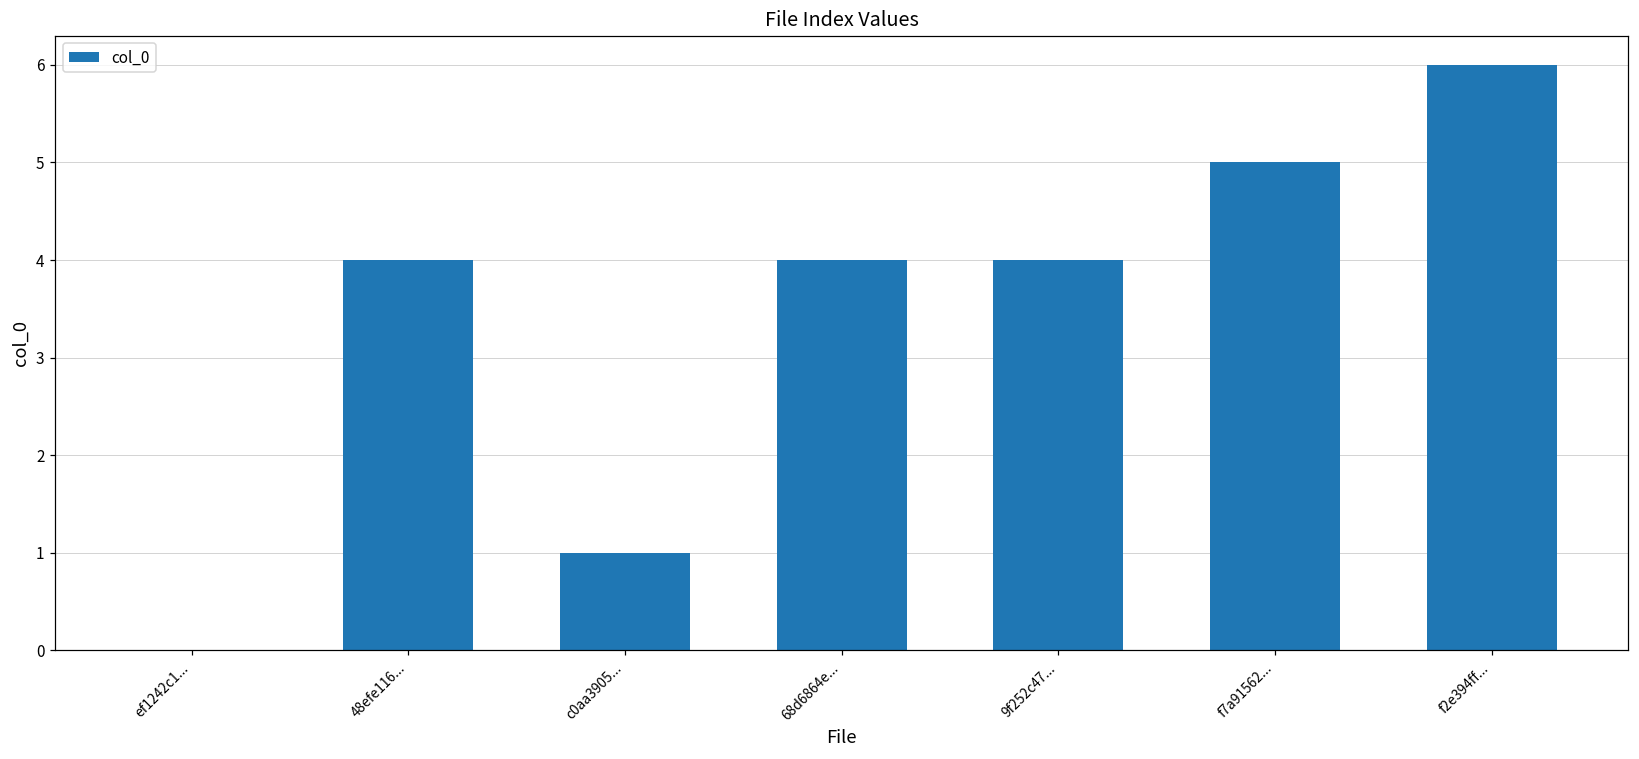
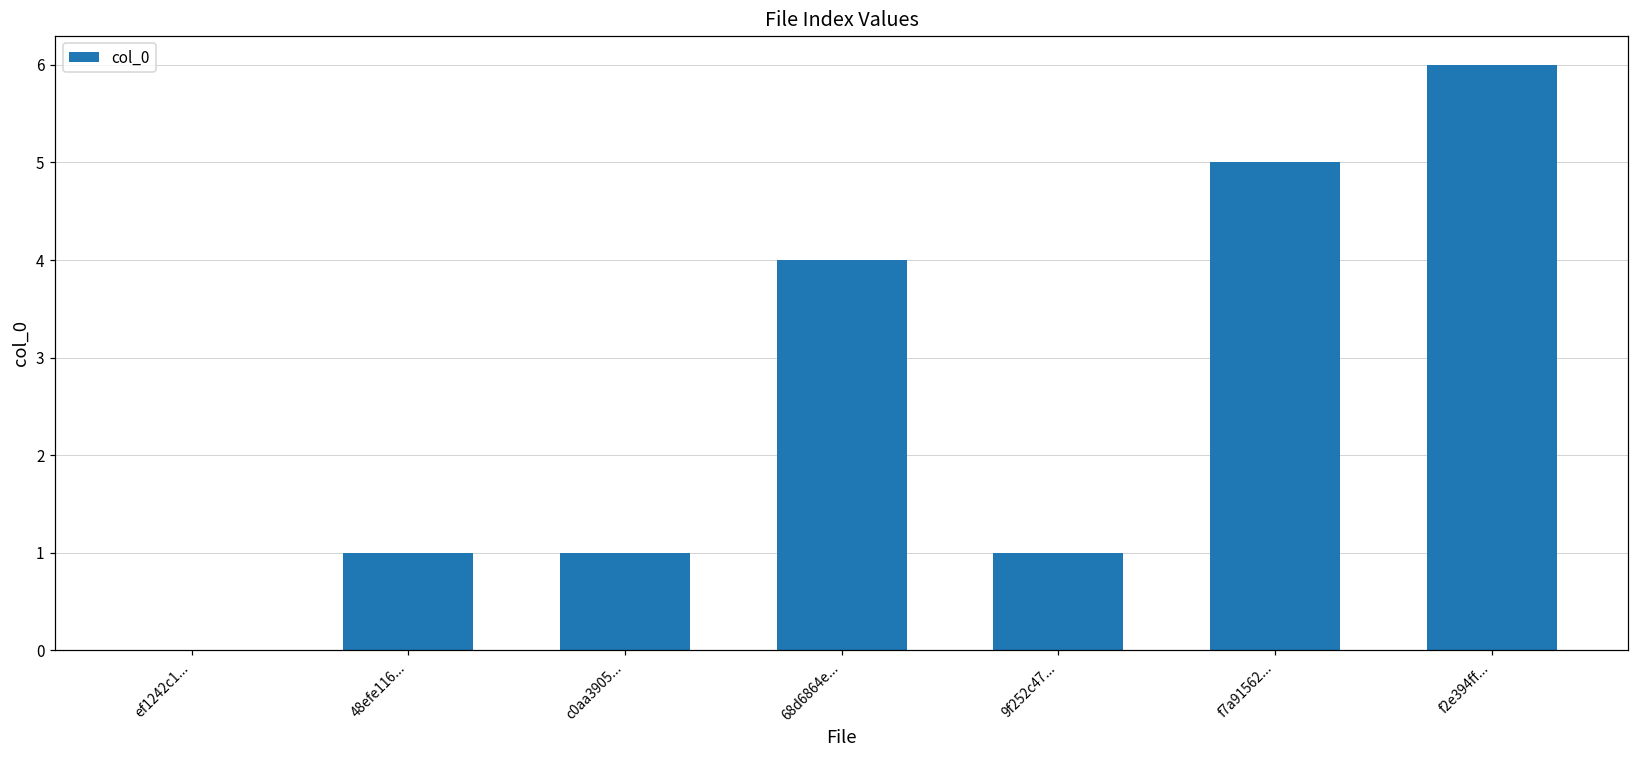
  {
    "ef1242c1...": 0,
-   "48efe116...": 4,
+   "48efe116...": 1,
    "c0aa3905...": 1,
    "68d6864e...": 4,
-   "9f252c47...": 4,
+   "9f252c47...": 1,
    "f7a91562...": 5,
    "f2e394ff...": 6
  }
